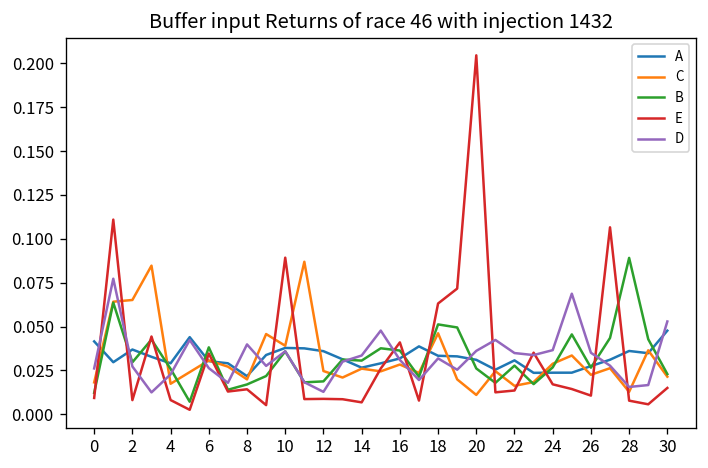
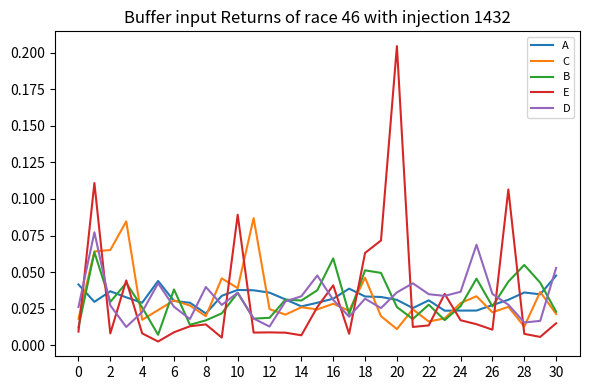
  {
    "A": {
      "0": 0.042,
      "2": 0.037,
      "4": 0.029,
      "8": 0.022,
      "12": 0.036,
      "20": 0.031,
      "22": 0.031,
      "24": 0.024,
      "28": 0.036,
      "30": 0.048
    },
    "C": {
      "0": 0.018,
      "2": 0.065,
      "4": 0.017,
      "8": 0.020,
      "12": 0.025,
      "16": 0.028,
      "18": 0.046,
      "20": 0.011,
      "22": 0.016,
      "24": 0.029,
      "26": 0.023,
      "28": 0.013
    },
    "B": {
      "0": 0.012,
      "2": 0.030,
      "4": 0.026,
      "6": 0.038,
      "8": 0.017,
      "12": 0.019,
      "14": 0.031,
-     "16": 0.036,
+     "16": 0.059,
      "18": 0.051,
      "20": 0.026,
      "22": 0.028,
      "24": 0.027,
-     "28": 0.089
+     "28": 0.055
    },
    "E": {
      "0": 0.009,
      "2": 0.008,
      "4": 0.008,
-     "6": 0.035,
+     "6": 0.009,
      "8": 0.014,
      "10": 0.089,
      "12": 0.009,
      "14": 0.007,
      "16": 0.041,
      "18": 0.063,
      "20": 0.204,
      "22": 0.014,
      "24": 0.017,
      "26": 0.011,
      "28": 0.008,
      "30": 0.015
    },
    "D": {
      "0": 0.026,
      "2": 0.027,
      "4": 0.023,
      "6": 0.026,
      "8": 0.040,
      "12": 0.013,
      "14": 0.034,
      "20": 0.036,
      "22": 0.035,
      "24": 0.037,
      "26": 0.035,
      "28": 0.016,
      "30": 0.053
    }
  }
